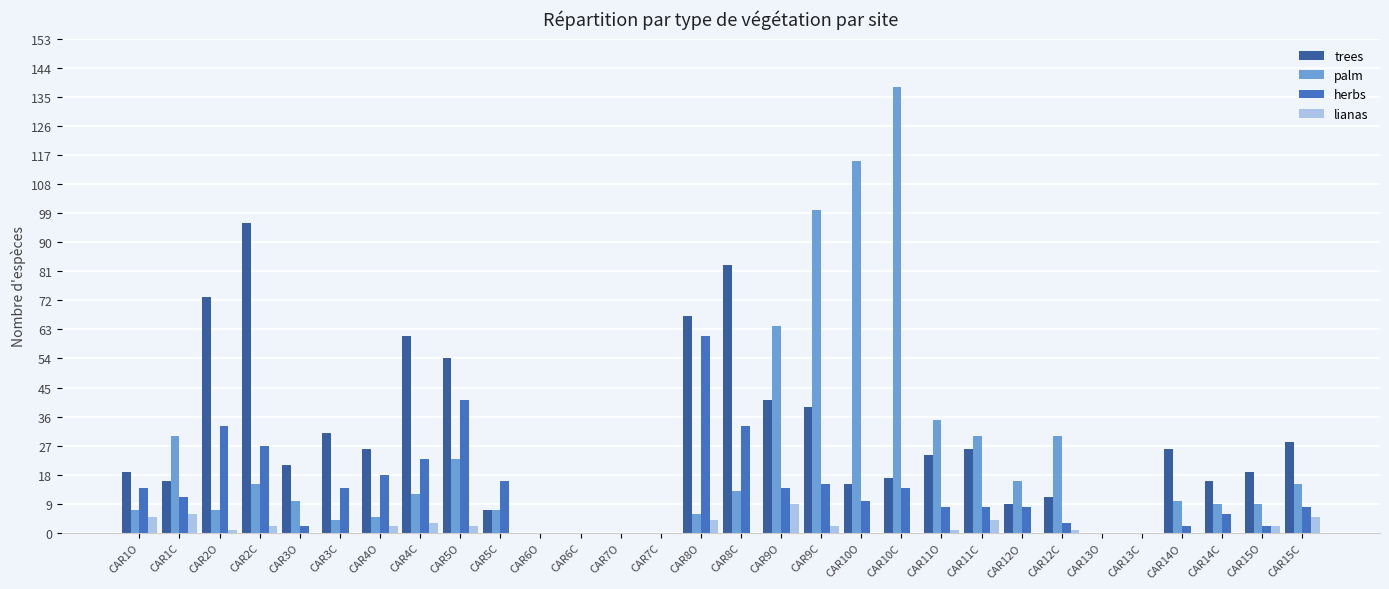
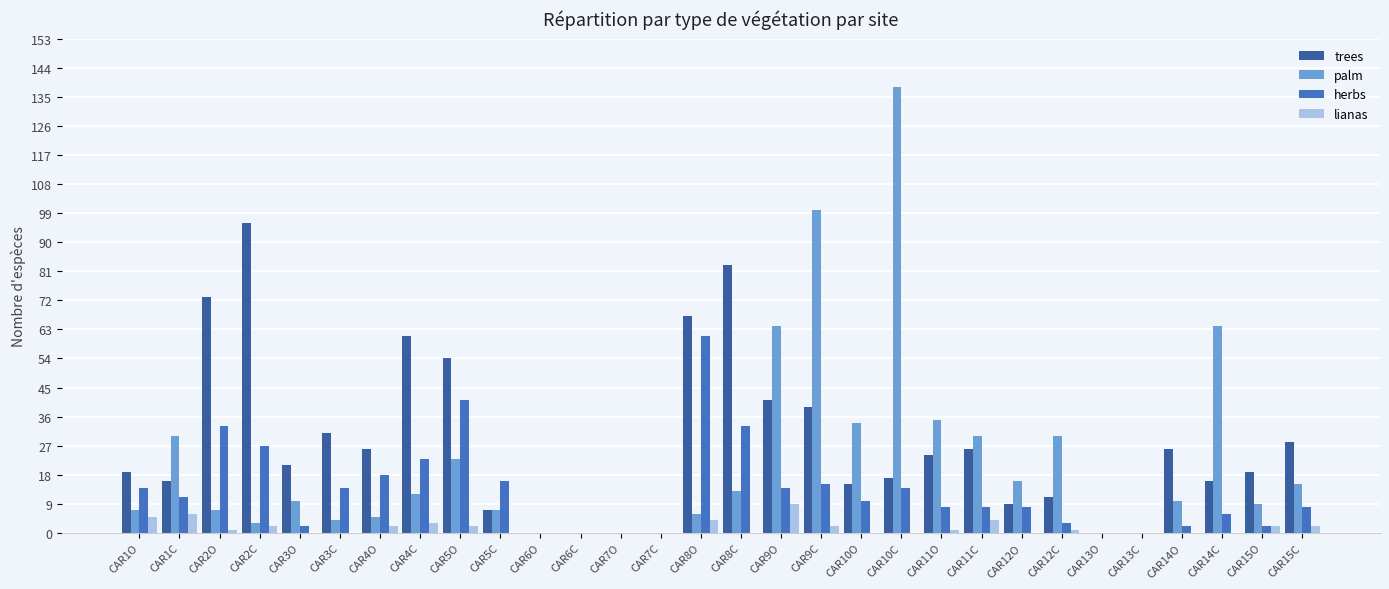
  {
    "palm": {
      "CAR1O": 7,
      "CAR1C": 30,
      "CAR2O": 7,
-     "CAR2C": 15,
+     "CAR2C": 3,
      "CAR3O": 10,
      "CAR3C": 4,
      "CAR4O": 5,
      "CAR4C": 12,
      "CAR5O": 23,
      "CAR5C": 7,
      "CAR6O": 0,
      "CAR6C": 0,
      "CAR7O": 0,
      "CAR7C": 0,
      "CAR8O": 6,
      "CAR8C": 13,
      "CAR9O": 64,
      "CAR9C": 100,
-     "CAR10O": 115,
+     "CAR10O": 34,
      "CAR10C": 138,
      "CAR11O": 35,
      "CAR11C": 30,
      "CAR12O": 16,
      "CAR12C": 30,
      "CAR13O": 0,
      "CAR13C": 0,
      "CAR14O": 10,
-     "CAR14C": 9,
+     "CAR14C": 64,
      "CAR15O": 9,
      "CAR15C": 15
    },
    "lianas": {
      "CAR1O": 5,
      "CAR1C": 6,
      "CAR2O": 1,
      "CAR2C": 2,
      "CAR3O": 0,
      "CAR3C": 0,
      "CAR4O": 2,
      "CAR4C": 3,
      "CAR5O": 2,
      "CAR5C": 0,
      "CAR6O": 0,
      "CAR6C": 0,
      "CAR7O": 0,
      "CAR7C": 0,
      "CAR8O": 4,
      "CAR8C": 0,
      "CAR9O": 9,
      "CAR9C": 2,
      "CAR10O": 0,
      "CAR10C": 0,
      "CAR11O": 1,
      "CAR11C": 4,
      "CAR12O": 0,
      "CAR12C": 1,
      "CAR13O": 0,
      "CAR13C": 0,
      "CAR14O": 0,
      "CAR14C": 0,
      "CAR15O": 2,
-     "CAR15C": 5
+     "CAR15C": 2
    }
  }
